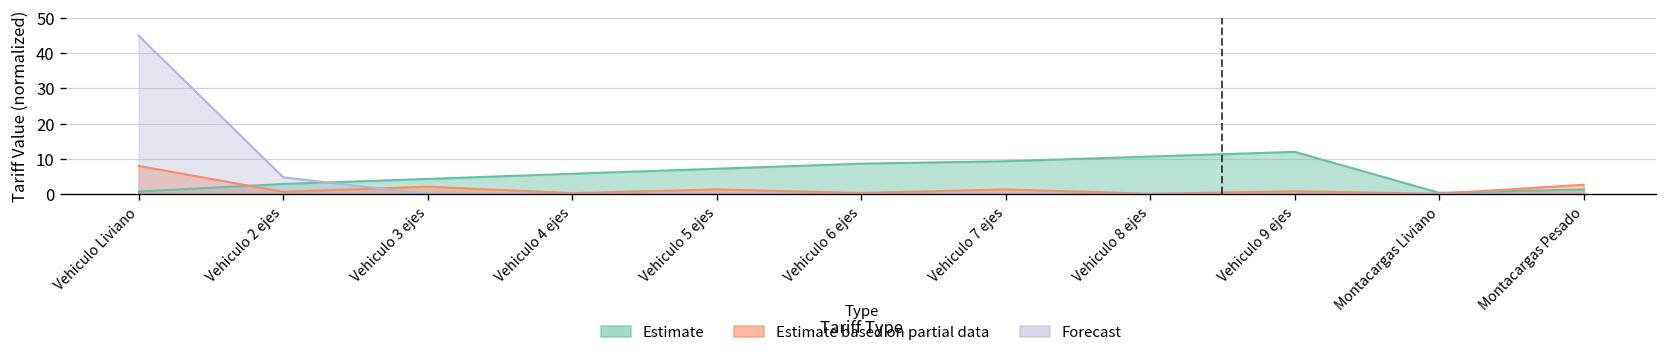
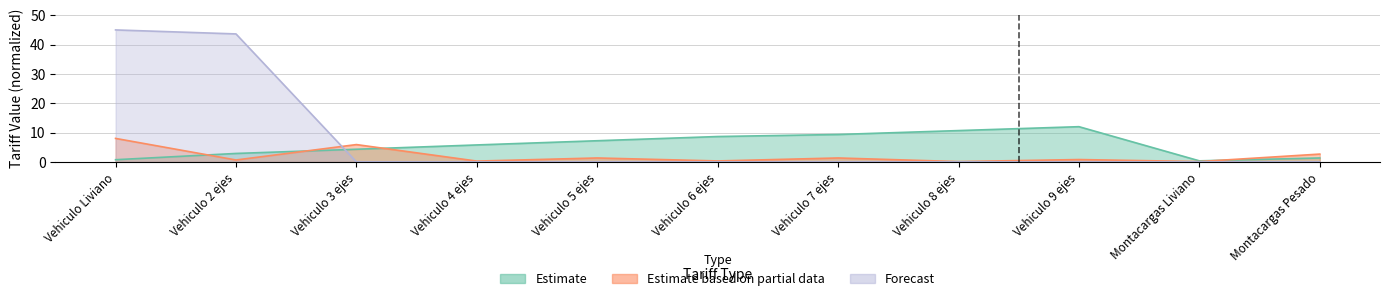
  {
    "Estimate based on partial data": {
      "Vehiculo Liviano": 8,
-     "Vehiculo 3 ejes": 2,
+     "Vehiculo 3 ejes": 6,
      "Vehiculo 5 ejes": 1,
      "Vehiculo 7 ejes": 1,
      "Montacargas Pesado": 3
    },
    "Forecast": {
      "Vehiculo Liviano": 45,
-     "Vehiculo 2 ejes": 5
+     "Vehiculo 2 ejes": 44
    }
  }
